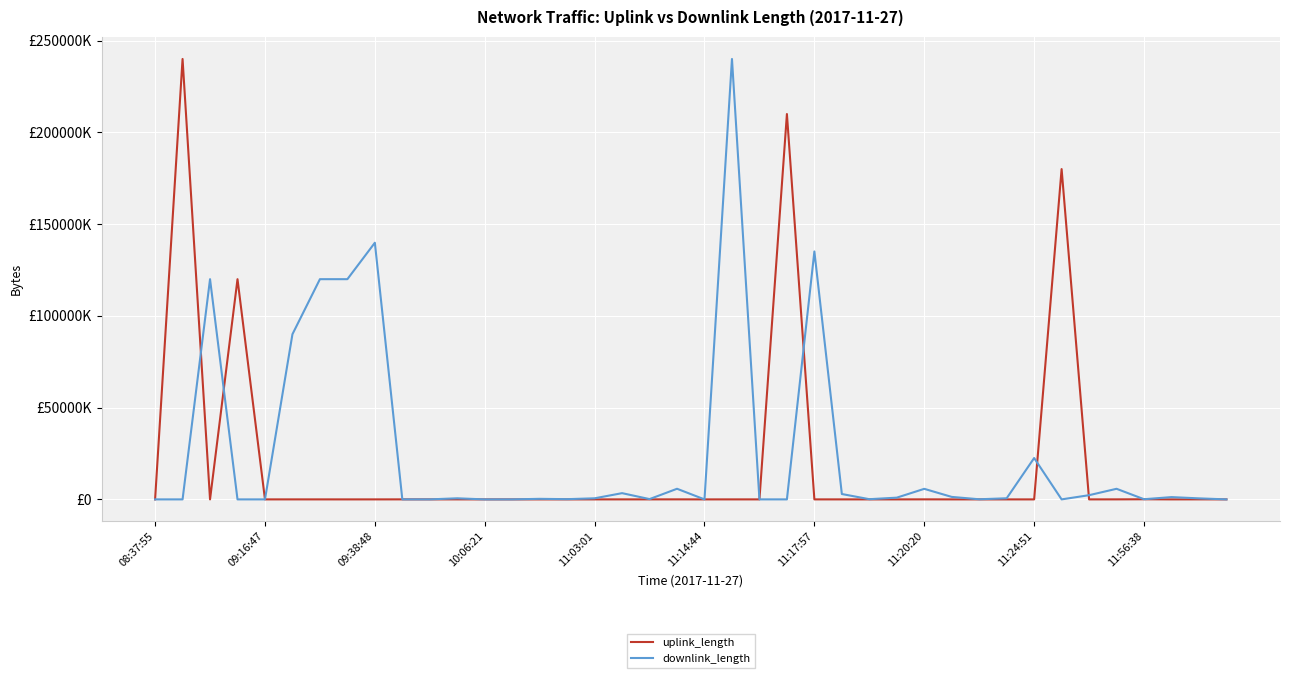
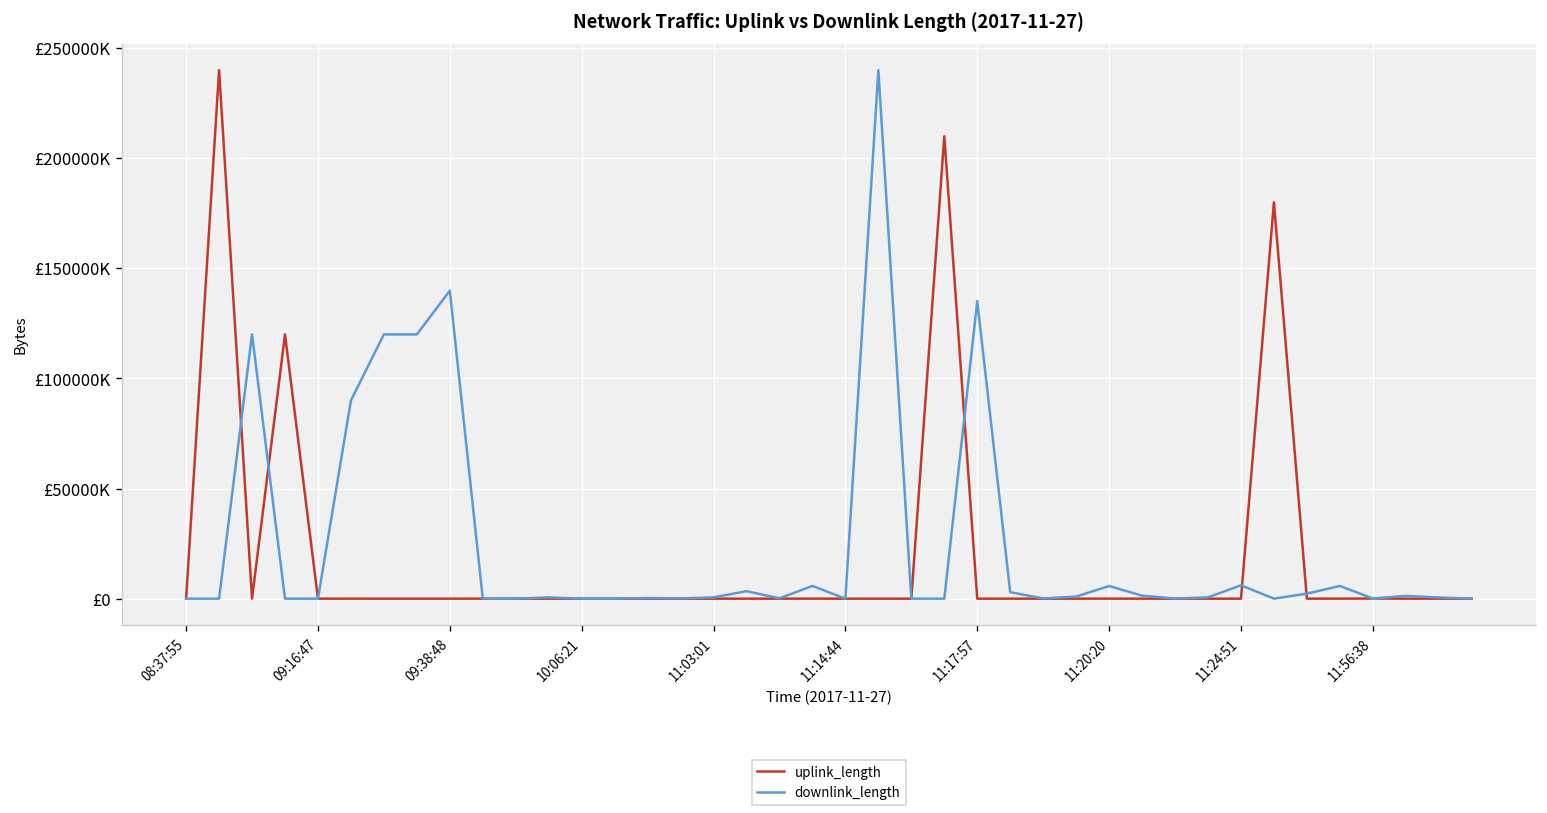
  {
    "uplink_length": {
      "09:38:48": "£0",
      "11:17:57": "£0",
      "11:20:20": "£0",
      "11:24:51": "£0"
    },
    "downlink_length": {
      "09:38:48": "£140000000",
      "11:17:57": "£135000000",
      "11:20:20": "£6000000",
-     "11:24:51": "£23000000"
+     "11:24:51": "£6000000"
    }
  }
